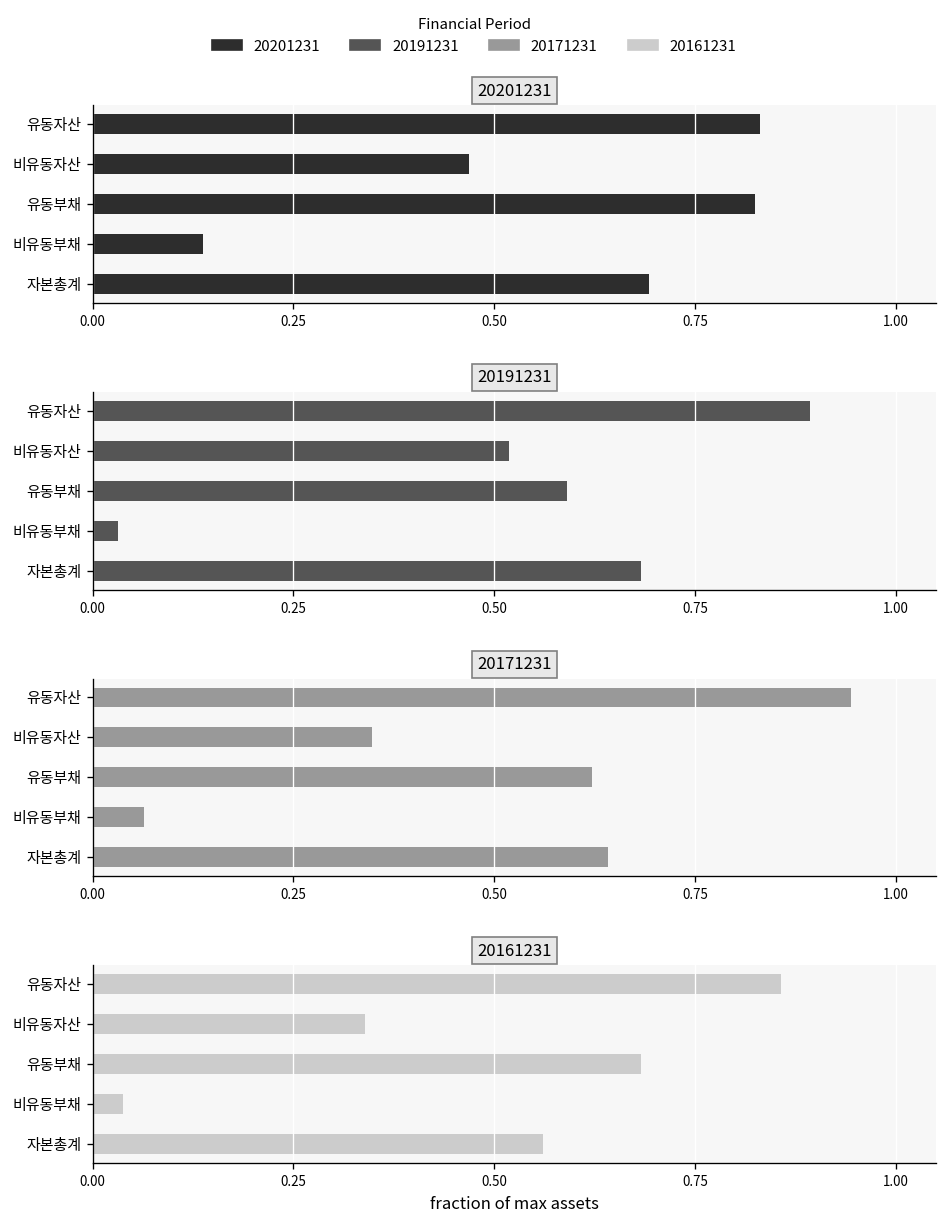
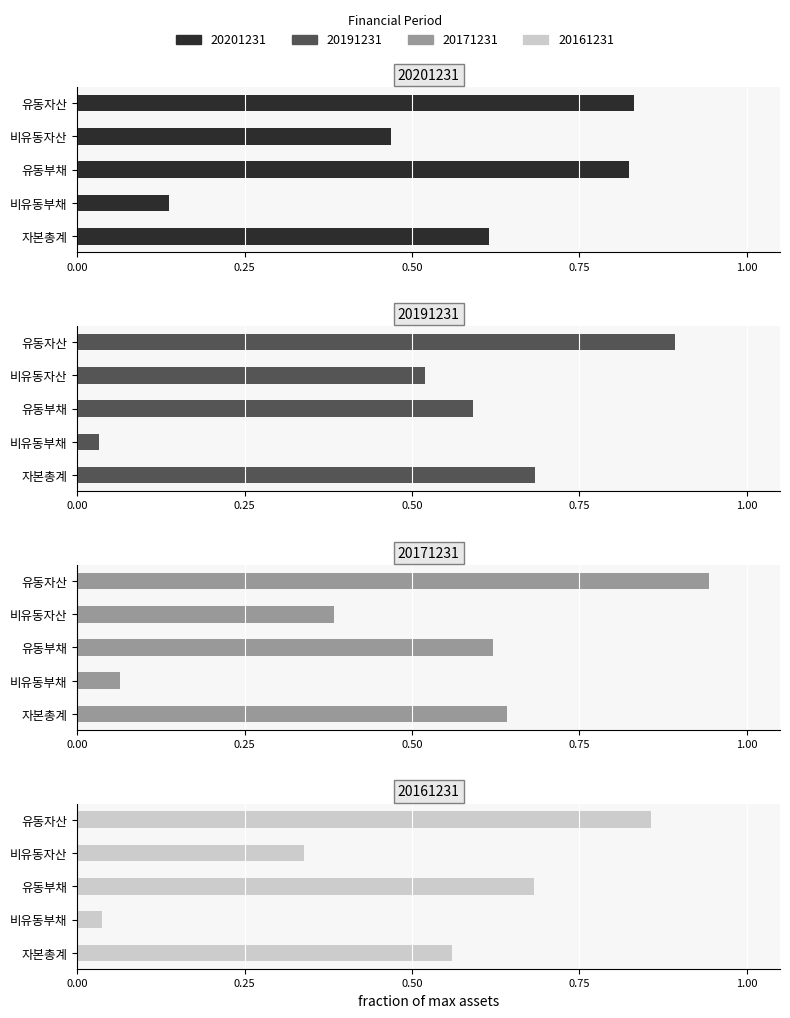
  {
    "20201231": {
      "유동자산": 0.83,
      "비유동자산": 0.47,
      "유동부채": 0.82,
      "비유동부채": 0.14,
-     "자본총계": 0.69
+     "자본총계": 0.62
    },
    "20191231": {
      "유동자산": 0.89,
      "비유동자산": 0.52,
      "유동부채": 0.59,
      "비유동부채": 0.03,
      "자본총계": 0.68
    },
    "20171231": {
      "유동자산": 0.94,
-     "비유동자산": 0.35,
+     "비유동자산": 0.38,
      "유동부채": 0.62,
      "비유동부채": 0.06,
      "자본총계": 0.64
    },
    "20161231": {
      "유동자산": 0.86,
      "비유동자산": 0.34,
      "유동부채": 0.68,
      "비유동부채": 0.04,
      "자본총계": 0.56
    }
  }
